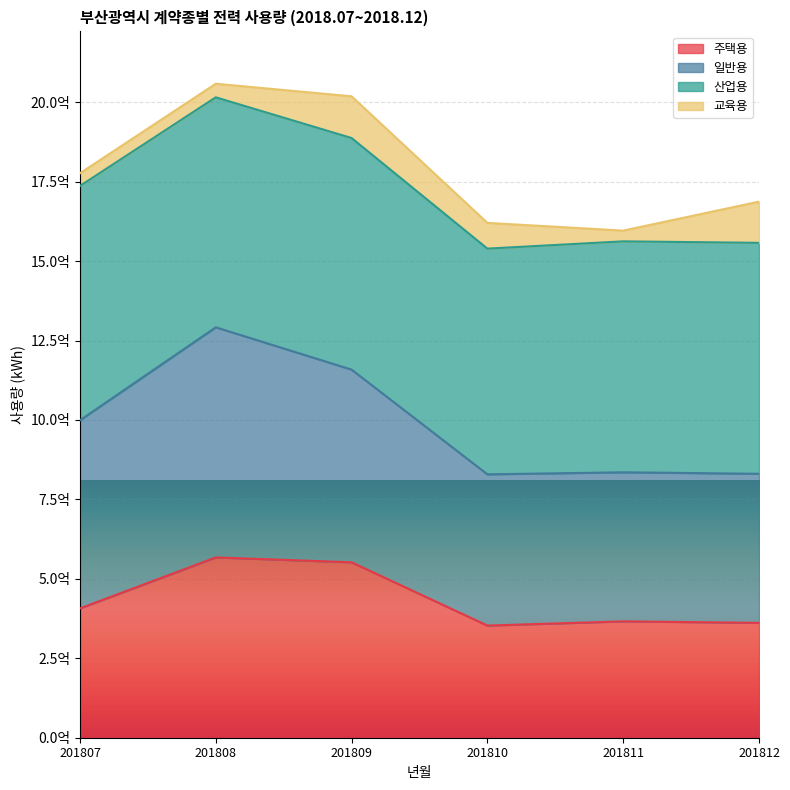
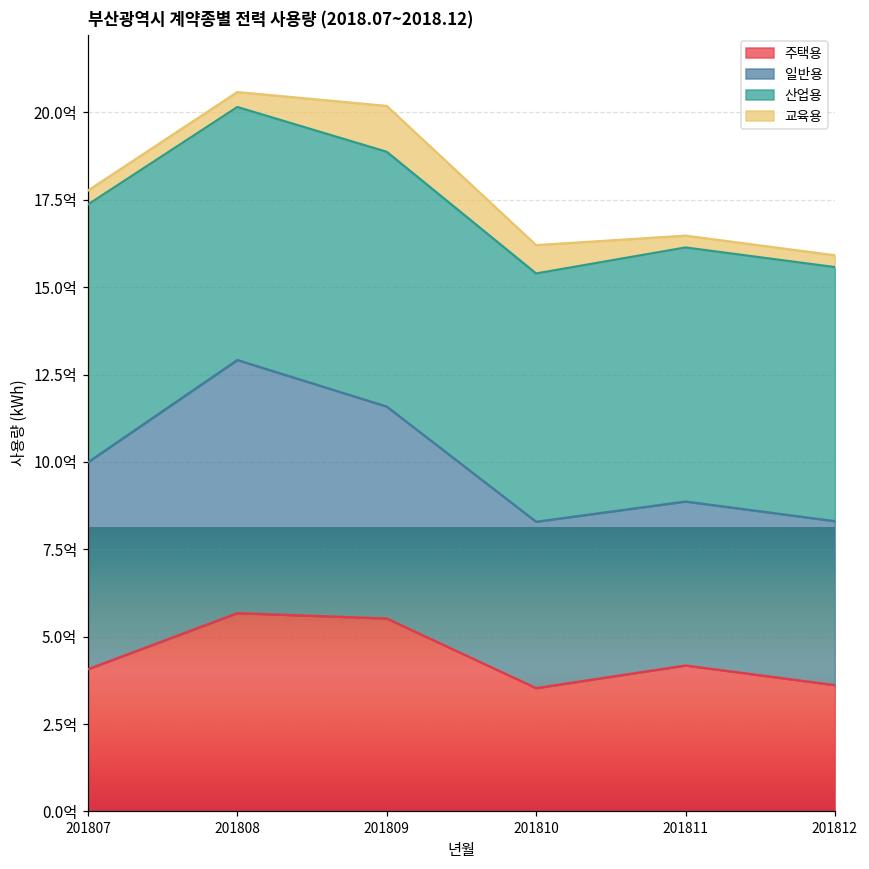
  {
    "주택용": {
      "201807": "4.1억",
      "201808": "5.7억",
      "201809": "5.5억",
      "201810": "3.5억",
-     "201811": "3.7억",
+     "201811": "4.2억",
      "201812": "3.6억"
    },
    "교육용": {
      "201807": "0.4억",
      "201808": "0.4억",
      "201809": "1.3억",
      "201810": "0.8억",
      "201811": "0.3억",
-     "201812": "1.3억"
+     "201812": "0.3억"
    }
  }
